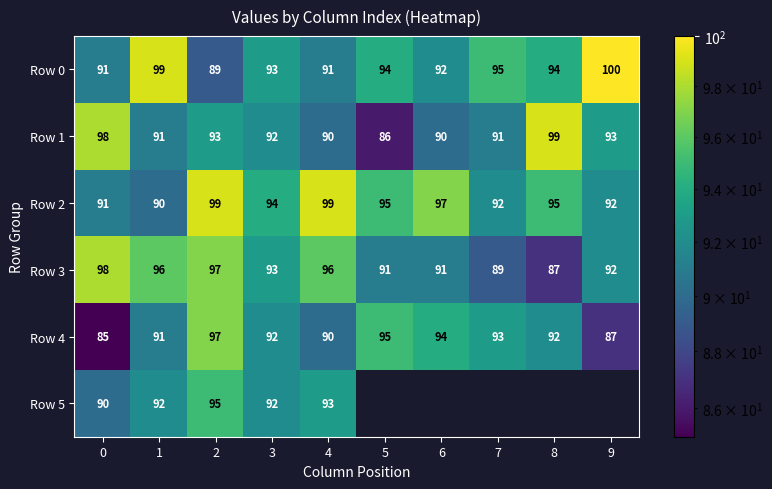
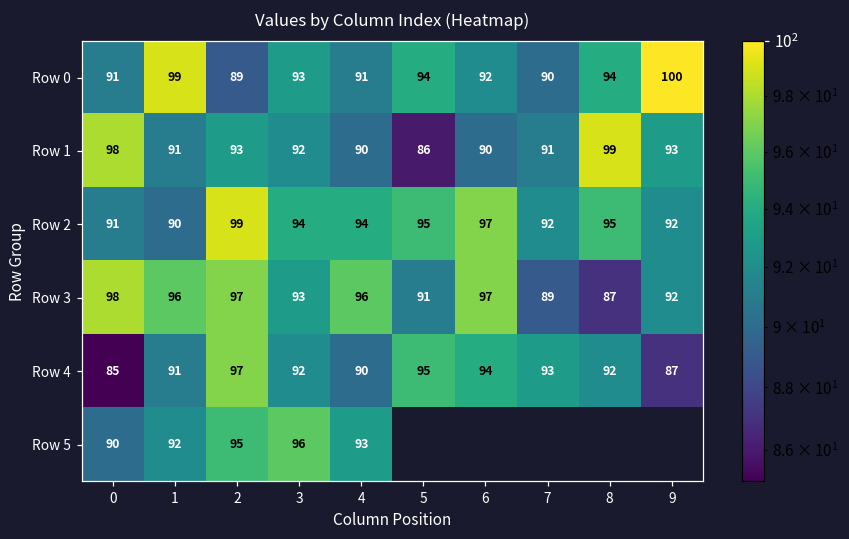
  {
    "Row 0": {
      "0": 91,
      "1": 99,
      "2": 89,
      "3": 93,
      "4": 91,
      "5": 94,
      "6": 92,
-     "7": 95,
+     "7": 90,
      "8": 94,
      "9": 100
    },
    "Row 1": {
      "0": 98,
      "1": 91,
      "2": 93,
      "3": 92,
      "4": 90,
      "5": 86,
      "6": 90,
      "7": 91,
      "8": 99,
      "9": 93
    },
    "Row 2": {
      "0": 91,
      "1": 90,
      "2": 99,
      "3": 94,
-     "4": 99,
+     "4": 94,
      "5": 95,
      "6": 97,
      "7": 92,
      "8": 95,
      "9": 92
    },
    "Row 3": {
      "0": 98,
      "1": 96,
      "2": 97,
      "3": 93,
      "4": 96,
      "5": 91,
-     "6": 91,
+     "6": 97,
      "7": 89,
      "8": 87,
      "9": 92
    },
    "Row 4": {
      "0": 85,
      "1": 91,
      "2": 97,
      "3": 92,
      "4": 90,
      "5": 95,
      "6": 94,
      "7": 93,
      "8": 92,
      "9": 87
    },
    "Row 5": {
      "0": 90,
      "1": 92,
      "2": 95,
-     "3": 92,
+     "3": 96,
      "4": 93
    }
  }
